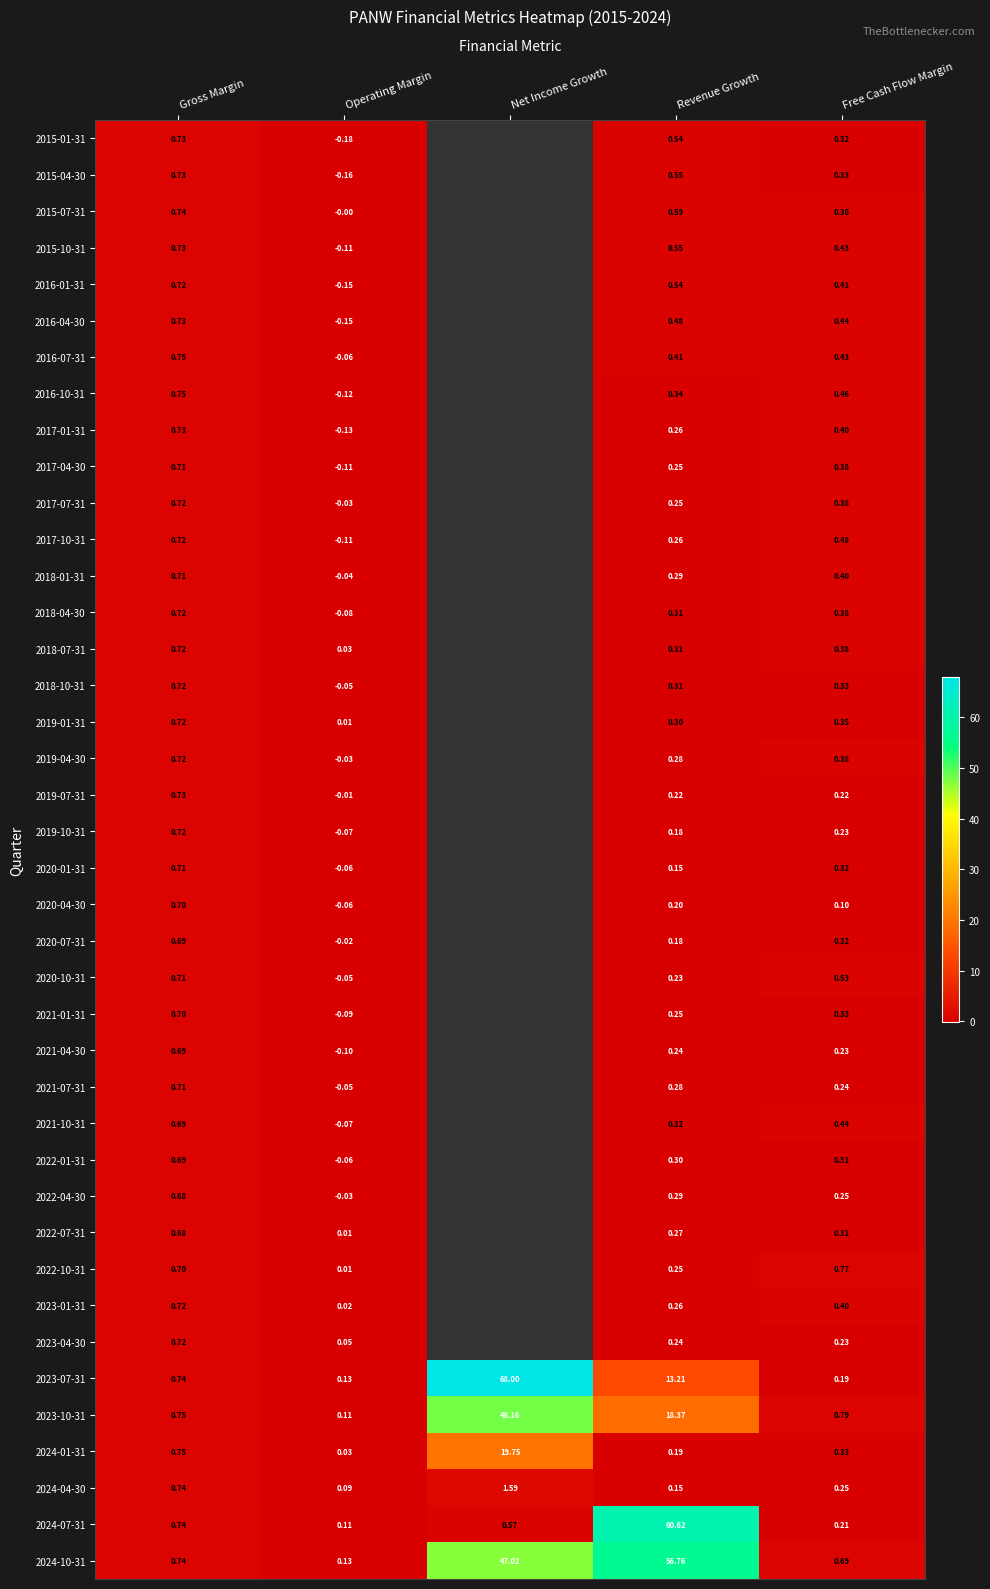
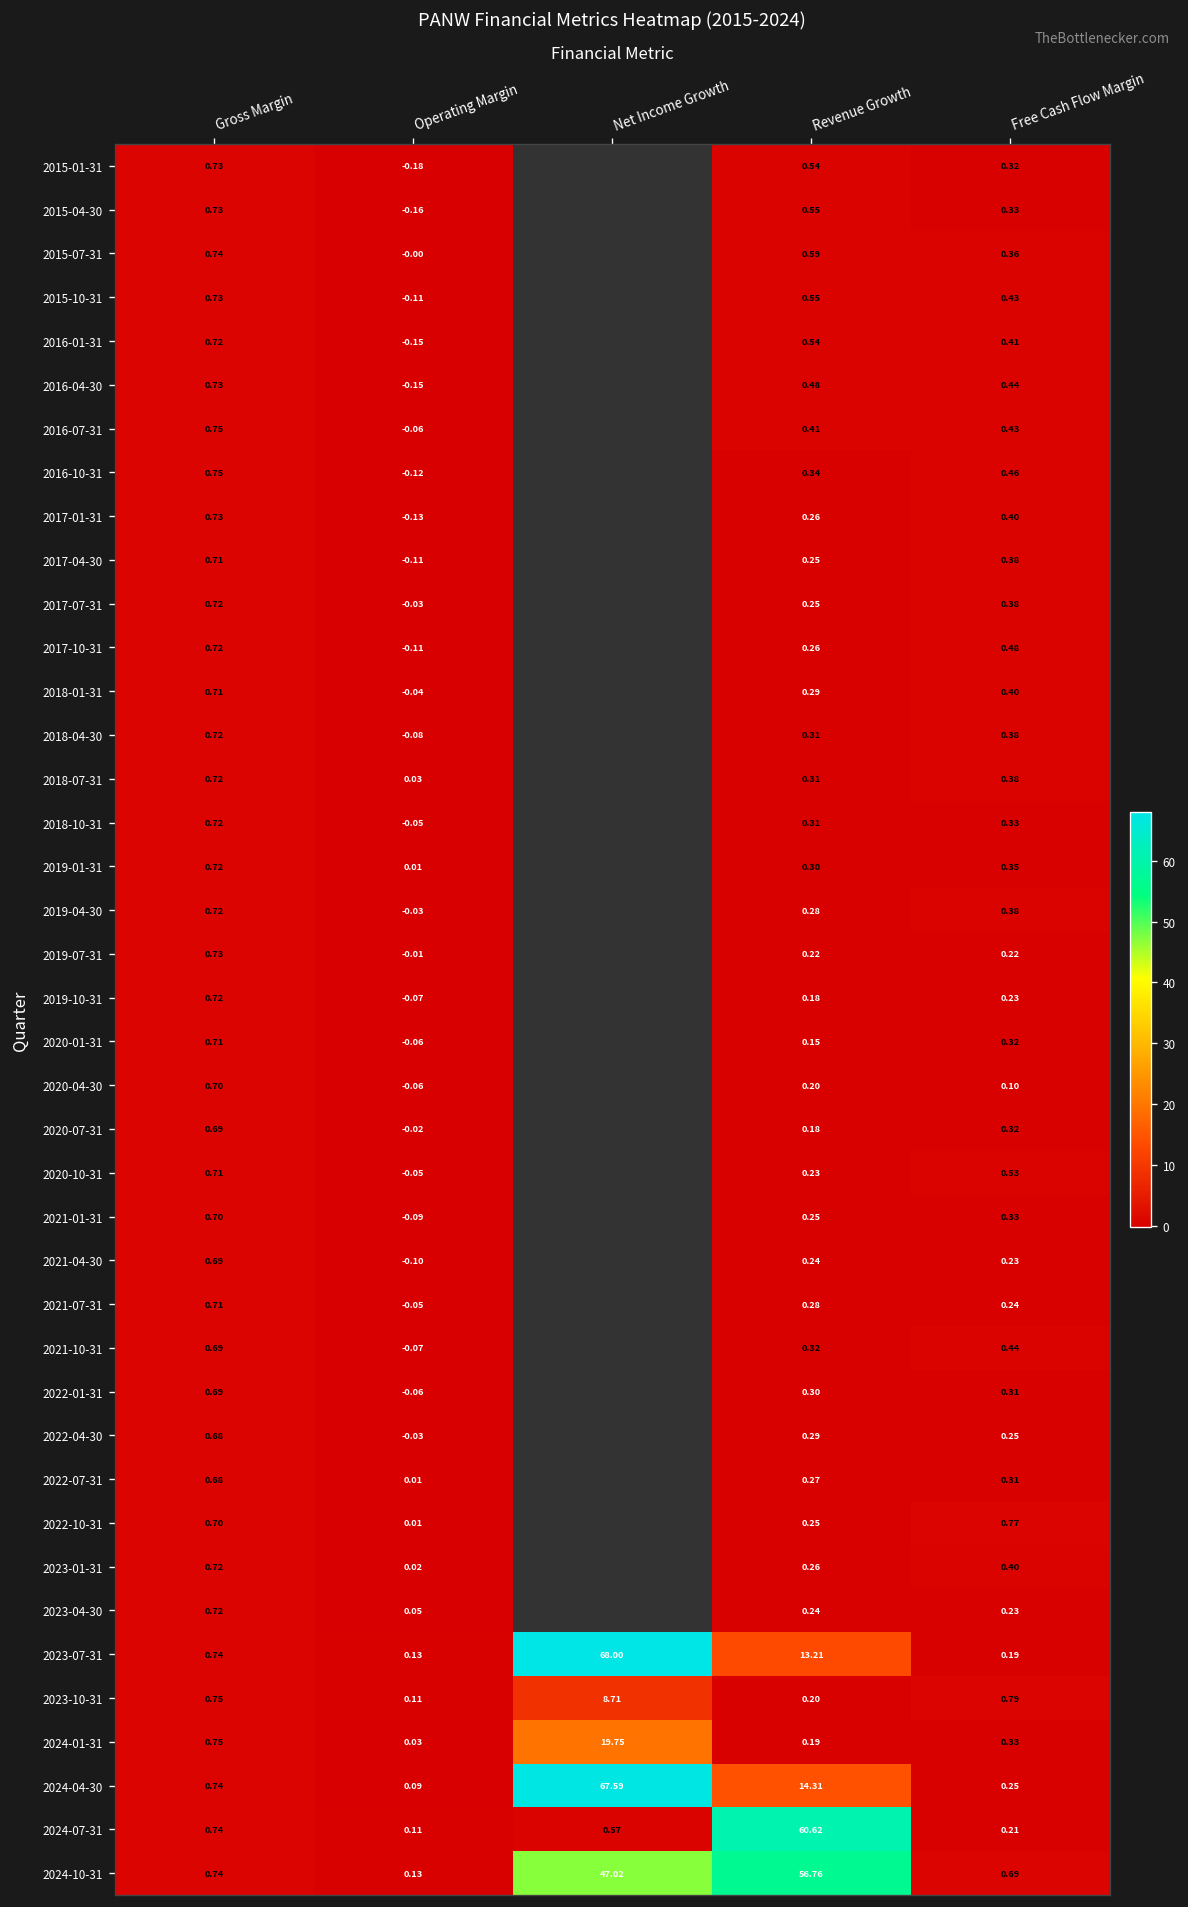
  {
    "2015-01-31": {
      "Gross Margin": 0.73,
      "Operating Margin": -0.18,
      "Revenue Growth": 0.54,
      "Free Cash Flow Margin": 0.32
    },
    "2015-04-30": {
      "Gross Margin": 0.73,
      "Operating Margin": -0.16,
      "Revenue Growth": 0.55,
      "Free Cash Flow Margin": 0.33
    },
    "2015-07-31": {
      "Gross Margin": 0.74,
      "Operating Margin": -0.00,
      "Revenue Growth": 0.59,
      "Free Cash Flow Margin": 0.36
    },
    "2015-10-31": {
      "Gross Margin": 0.73,
      "Operating Margin": -0.11,
      "Revenue Growth": 0.55,
      "Free Cash Flow Margin": 0.43
    },
    "2016-01-31": {
      "Gross Margin": 0.72,
      "Operating Margin": -0.15,
      "Revenue Growth": 0.54,
      "Free Cash Flow Margin": 0.41
    },
    "2016-04-30": {
      "Gross Margin": 0.73,
      "Operating Margin": -0.15,
      "Revenue Growth": 0.48,
      "Free Cash Flow Margin": 0.44
    },
    "2016-07-31": {
      "Gross Margin": 0.75,
      "Operating Margin": -0.06,
      "Revenue Growth": 0.41,
      "Free Cash Flow Margin": 0.43
    },
    "2016-10-31": {
      "Gross Margin": 0.75,
      "Operating Margin": -0.12,
      "Revenue Growth": 0.34,
      "Free Cash Flow Margin": 0.46
    },
    "2017-01-31": {
      "Gross Margin": 0.73,
      "Operating Margin": -0.13,
      "Revenue Growth": 0.26,
      "Free Cash Flow Margin": 0.40
    },
    "2017-04-30": {
      "Gross Margin": 0.71,
      "Operating Margin": -0.11,
      "Revenue Growth": 0.25,
      "Free Cash Flow Margin": 0.38
    },
    "2017-07-31": {
      "Gross Margin": 0.72,
      "Operating Margin": -0.03,
      "Revenue Growth": 0.25,
      "Free Cash Flow Margin": 0.38
    },
    "2017-10-31": {
      "Gross Margin": 0.72,
      "Operating Margin": -0.11,
      "Revenue Growth": 0.26,
      "Free Cash Flow Margin": 0.48
    },
    "2018-01-31": {
      "Gross Margin": 0.71,
      "Operating Margin": -0.04,
      "Revenue Growth": 0.29,
      "Free Cash Flow Margin": 0.40
    },
    "2018-04-30": {
      "Gross Margin": 0.72,
      "Operating Margin": -0.08,
      "Revenue Growth": 0.31,
      "Free Cash Flow Margin": 0.38
    },
    "2018-07-31": {
      "Gross Margin": 0.72,
      "Operating Margin": 0.03,
      "Revenue Growth": 0.31,
      "Free Cash Flow Margin": 0.38
    },
    "2018-10-31": {
      "Gross Margin": 0.72,
      "Operating Margin": -0.05,
      "Revenue Growth": 0.31,
      "Free Cash Flow Margin": 0.33
    },
    "2019-01-31": {
      "Gross Margin": 0.72,
      "Operating Margin": 0.01,
      "Revenue Growth": 0.30,
      "Free Cash Flow Margin": 0.35
    },
    "2019-04-30": {
      "Gross Margin": 0.72,
      "Operating Margin": -0.03,
      "Revenue Growth": 0.28,
      "Free Cash Flow Margin": 0.38
    },
    "2019-07-31": {
      "Gross Margin": 0.73,
      "Operating Margin": -0.01,
      "Revenue Growth": 0.22,
      "Free Cash Flow Margin": 0.22
    },
    "2019-10-31": {
      "Gross Margin": 0.72,
      "Operating Margin": -0.07,
      "Revenue Growth": 0.18,
      "Free Cash Flow Margin": 0.23
    },
    "2020-01-31": {
      "Gross Margin": 0.71,
      "Operating Margin": -0.06,
      "Revenue Growth": 0.15,
      "Free Cash Flow Margin": 0.32
    },
    "2020-04-30": {
      "Gross Margin": 0.70,
      "Operating Margin": -0.06,
      "Revenue Growth": 0.20,
      "Free Cash Flow Margin": 0.10
    },
    "2020-07-31": {
      "Gross Margin": 0.69,
      "Operating Margin": -0.02,
      "Revenue Growth": 0.18,
      "Free Cash Flow Margin": 0.32
    },
    "2020-10-31": {
      "Gross Margin": 0.71,
      "Operating Margin": -0.05,
      "Revenue Growth": 0.23,
      "Free Cash Flow Margin": 0.53
    },
    "2021-01-31": {
      "Gross Margin": 0.70,
      "Operating Margin": -0.09,
      "Revenue Growth": 0.25,
      "Free Cash Flow Margin": 0.33
    },
    "2021-04-30": {
      "Gross Margin": 0.69,
      "Operating Margin": -0.10,
      "Revenue Growth": 0.24,
      "Free Cash Flow Margin": 0.23
    },
    "2021-07-31": {
      "Gross Margin": 0.71,
      "Operating Margin": -0.05,
      "Revenue Growth": 0.28,
      "Free Cash Flow Margin": 0.24
    },
    "2021-10-31": {
      "Gross Margin": 0.69,
      "Operating Margin": -0.07,
      "Revenue Growth": 0.32,
      "Free Cash Flow Margin": 0.44
    },
    "2022-01-31": {
      "Gross Margin": 0.69,
      "Operating Margin": -0.06,
      "Revenue Growth": 0.30,
      "Free Cash Flow Margin": 0.31
    },
    "2022-04-30": {
      "Gross Margin": 0.68,
      "Operating Margin": -0.03,
      "Revenue Growth": 0.29,
      "Free Cash Flow Margin": 0.25
    },
    "2022-07-31": {
      "Gross Margin": 0.68,
      "Operating Margin": 0.01,
      "Revenue Growth": 0.27,
      "Free Cash Flow Margin": 0.31
    },
    "2022-10-31": {
      "Gross Margin": 0.70,
      "Operating Margin": 0.01,
      "Revenue Growth": 0.25,
      "Free Cash Flow Margin": 0.77
    },
    "2023-01-31": {
      "Gross Margin": 0.72,
      "Operating Margin": 0.02,
      "Revenue Growth": 0.26,
      "Free Cash Flow Margin": 0.40
    },
    "2023-04-30": {
      "Gross Margin": 0.72,
      "Operating Margin": 0.05,
      "Revenue Growth": 0.24,
      "Free Cash Flow Margin": 0.23
    },
    "2023-07-31": {
      "Gross Margin": 0.74,
      "Operating Margin": 0.13,
      "Net Income Growth": 68.00,
      "Revenue Growth": 13.21,
      "Free Cash Flow Margin": 0.19
    },
    "2023-10-31": {
      "Gross Margin": 0.75,
      "Operating Margin": 0.11,
-     "Net Income Growth": 48.16,
-     "Revenue Growth": 18.37,
+     "Net Income Growth": 8.71,
+     "Revenue Growth": 0.20,
      "Free Cash Flow Margin": 0.79
    },
    "2024-01-31": {
      "Gross Margin": 0.75,
      "Operating Margin": 0.03,
      "Net Income Growth": 19.75,
      "Revenue Growth": 0.19,
      "Free Cash Flow Margin": 0.33
    },
    "2024-04-30": {
      "Gross Margin": 0.74,
      "Operating Margin": 0.09,
-     "Net Income Growth": 1.59,
-     "Revenue Growth": 0.15,
+     "Net Income Growth": 67.59,
+     "Revenue Growth": 14.31,
      "Free Cash Flow Margin": 0.25
    },
    "2024-07-31": {
      "Gross Margin": 0.74,
      "Operating Margin": 0.11,
      "Net Income Growth": 0.57,
      "Revenue Growth": 60.62,
      "Free Cash Flow Margin": 0.21
    },
    "2024-10-31": {
      "Gross Margin": 0.74,
      "Operating Margin": 0.13,
      "Net Income Growth": 47.02,
      "Revenue Growth": 56.76,
      "Free Cash Flow Margin": 0.69
    }
  }
